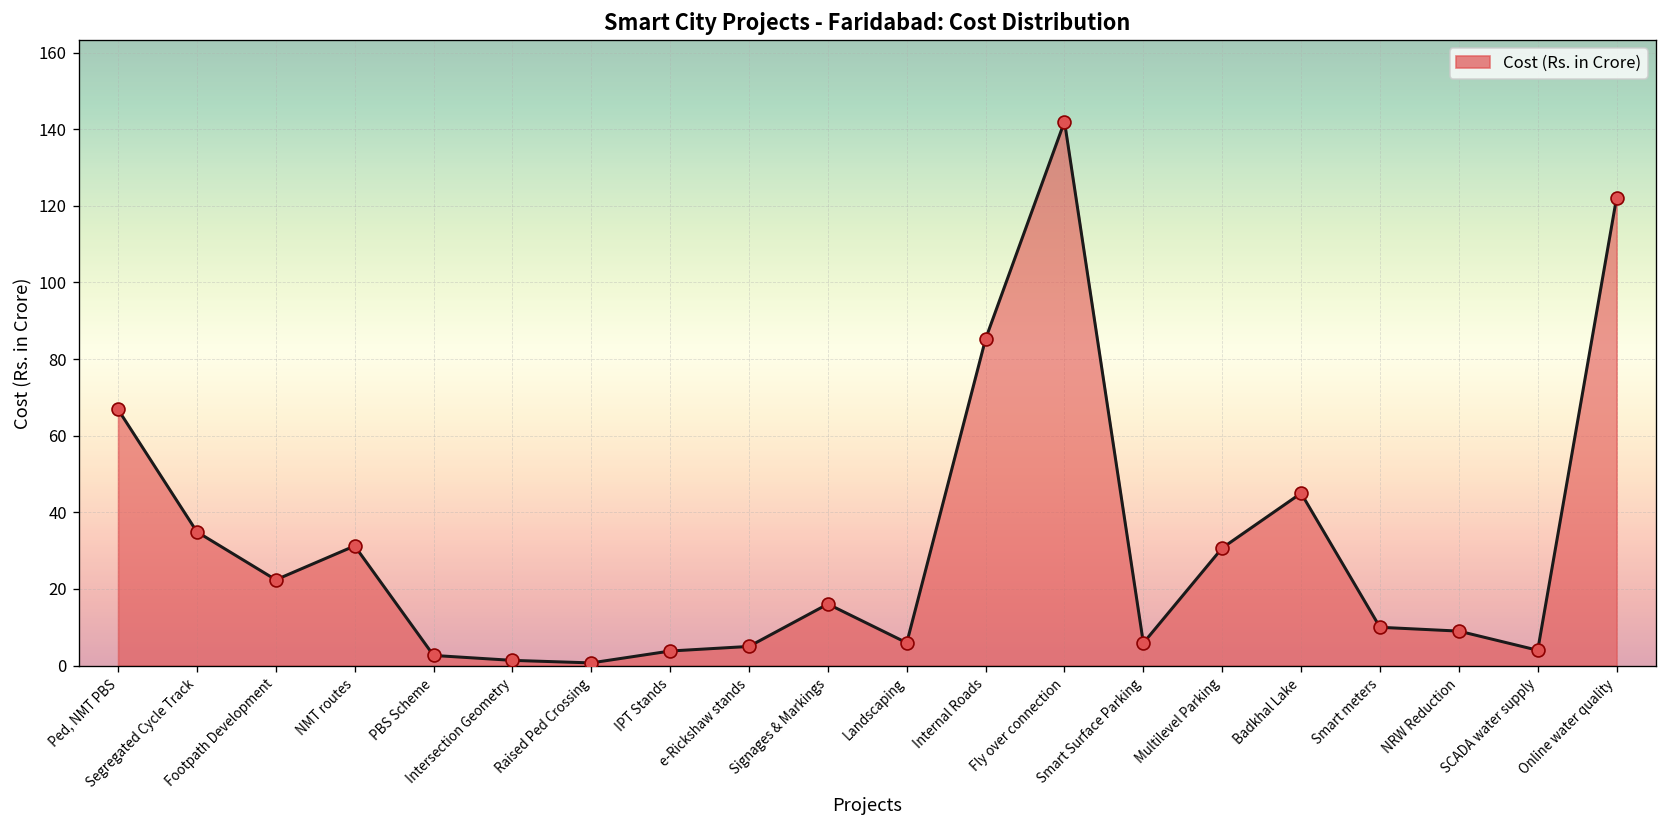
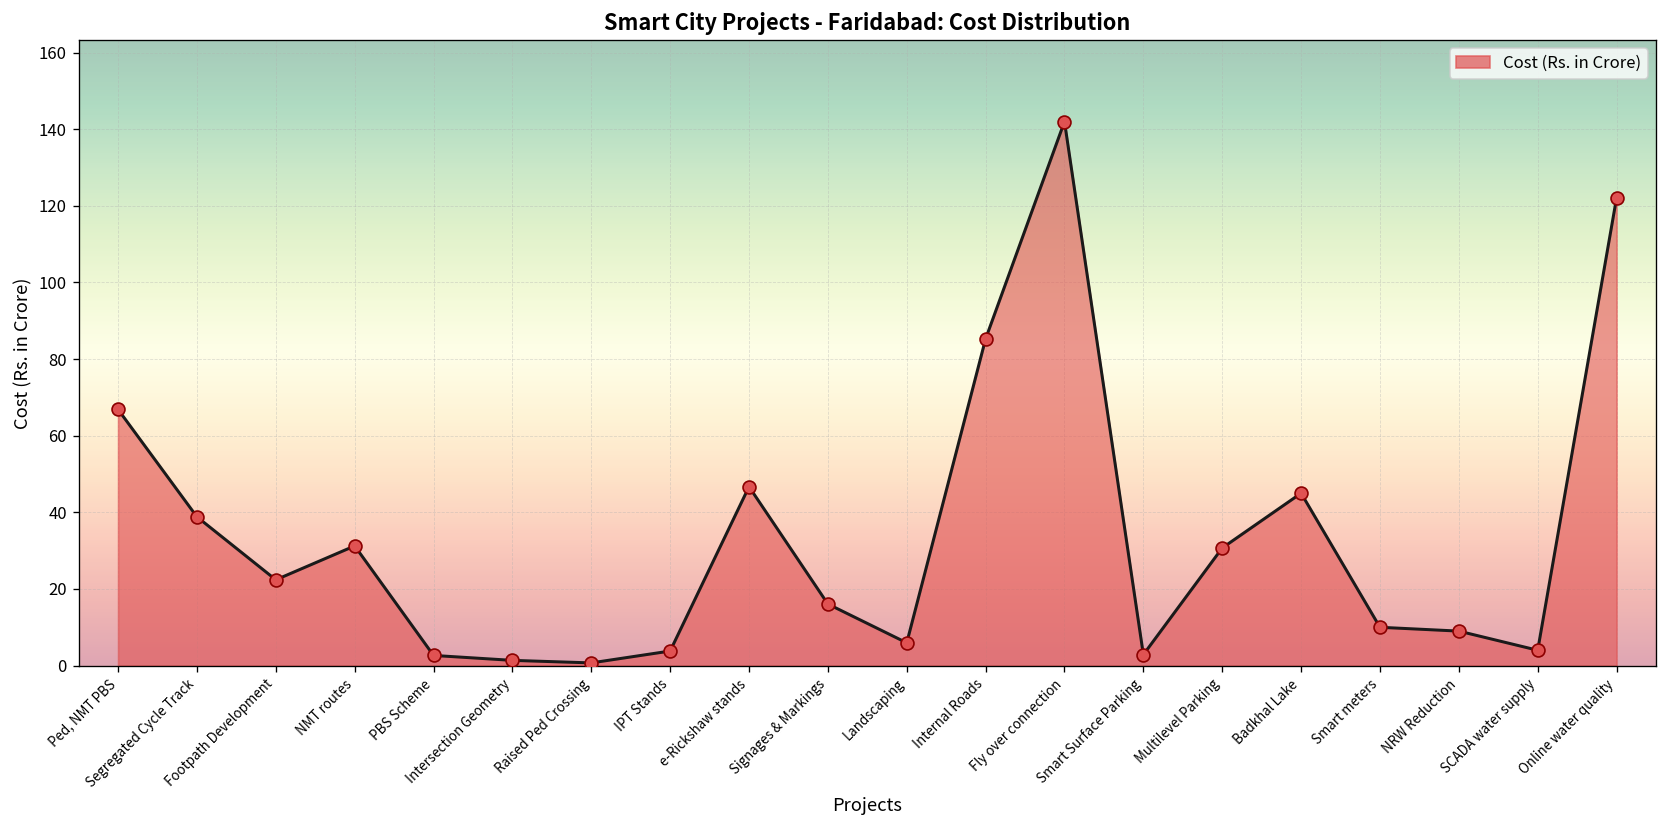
  {
    "Ped, NMT PBS": 67,
-   "Segregated Cycle Track": 35,
+   "Segregated Cycle Track": 39,
    "Footpath Development": 22,
    "NMT routes": 31,
    "PBS Scheme": 3,
    "Intersection Geometry": 1,
    "Raised Ped Crossing": 1,
    "IPT Stands": 4,
-   "e-Rickshaw stands": 5,
+   "e-Rickshaw stands": 47,
    "Signages & Markings": 16,
    "Landscaping": 6,
    "Internal Roads": 85,
    "Fly over connection": 142,
-   "Smart Surface Parking": 6,
+   "Smart Surface Parking": 3,
    "Multilevel Parking": 31,
    "Badkhal Lake": 45,
    "Smart meters": 10,
    "NRW Reduction": 9,
    "SCADA water supply": 4,
    "Online water quality": 122
  }
